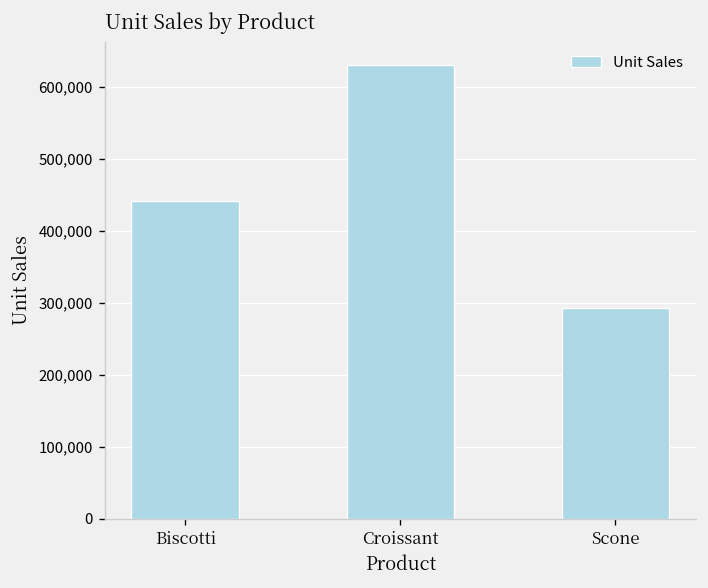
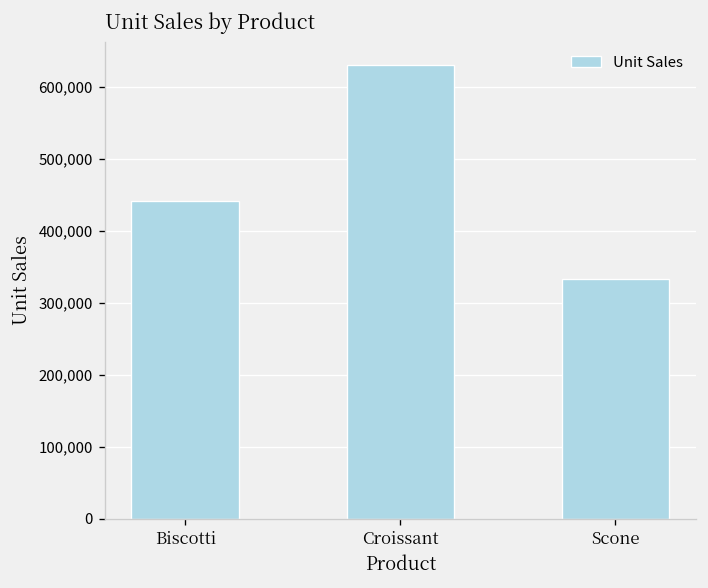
  {
    "Biscotti": "440,000",
    "Croissant": "630,000",
-   "Scone": "290,000"
+   "Scone": "330,000"
  }
